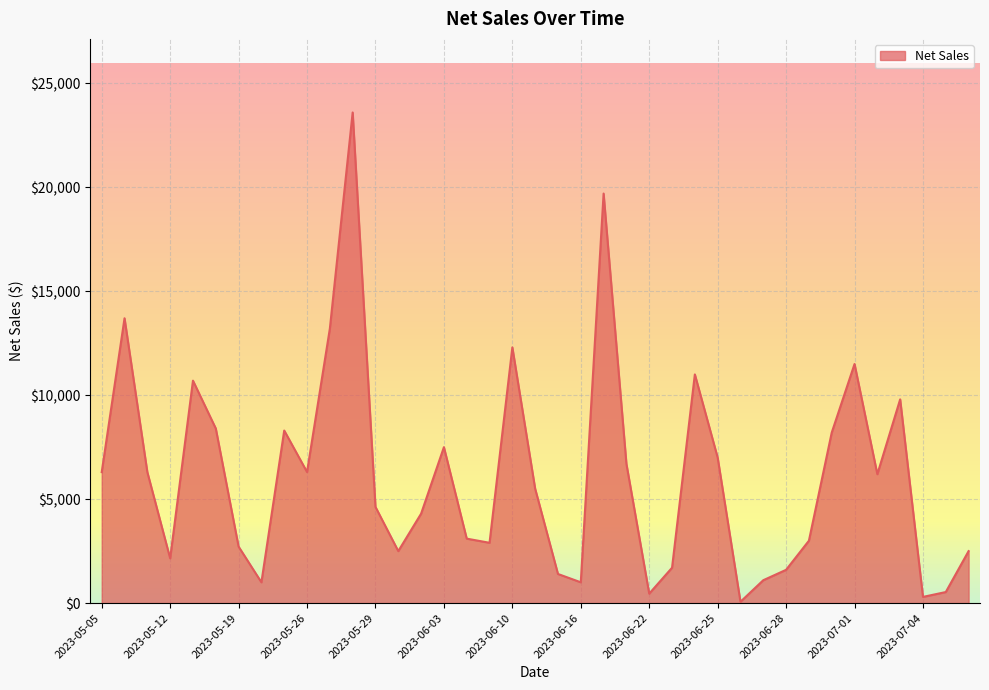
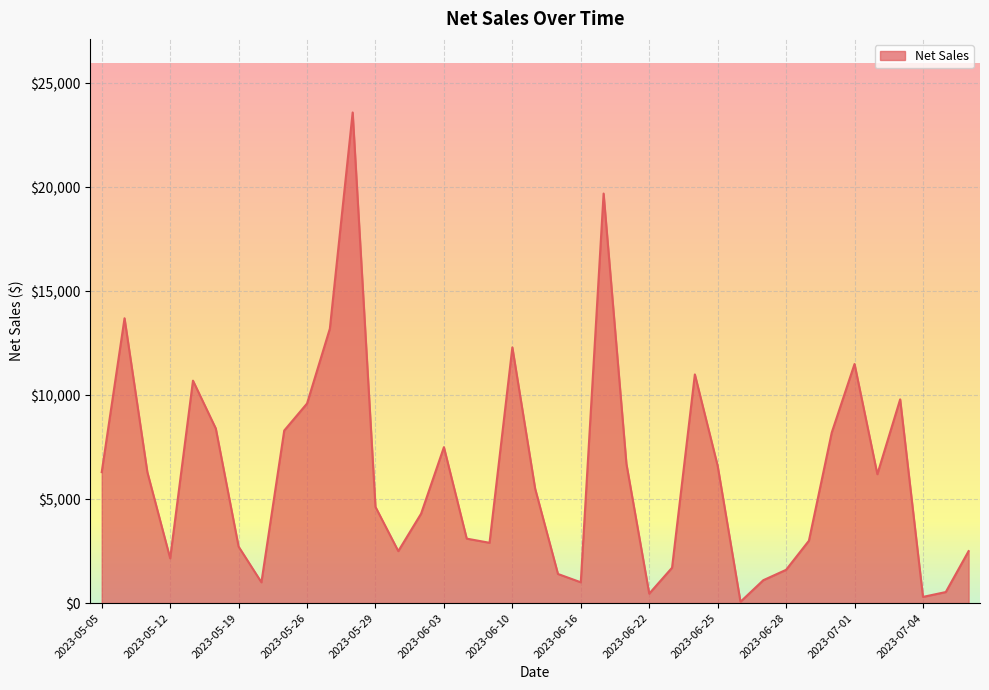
  {
    "2023-05-05": "$6,300",
    "2023-05-12": "$2,200",
    "2023-05-19": "$2,700",
-   "2023-05-26": "$6,300",
+   "2023-05-26": "$9,600",
    "2023-05-29": "$4,600",
    "2023-06-03": "$7,500",
    "2023-06-10": "$12,300",
    "2023-06-16": "$1,000",
    "2023-06-22": "$500",
-   "2023-06-25": "$7,000",
+   "2023-06-25": "$6,600",
    "2023-06-28": "$1,600",
    "2023-07-01": "$11,500",
    "2023-07-04": "$300"
  }
